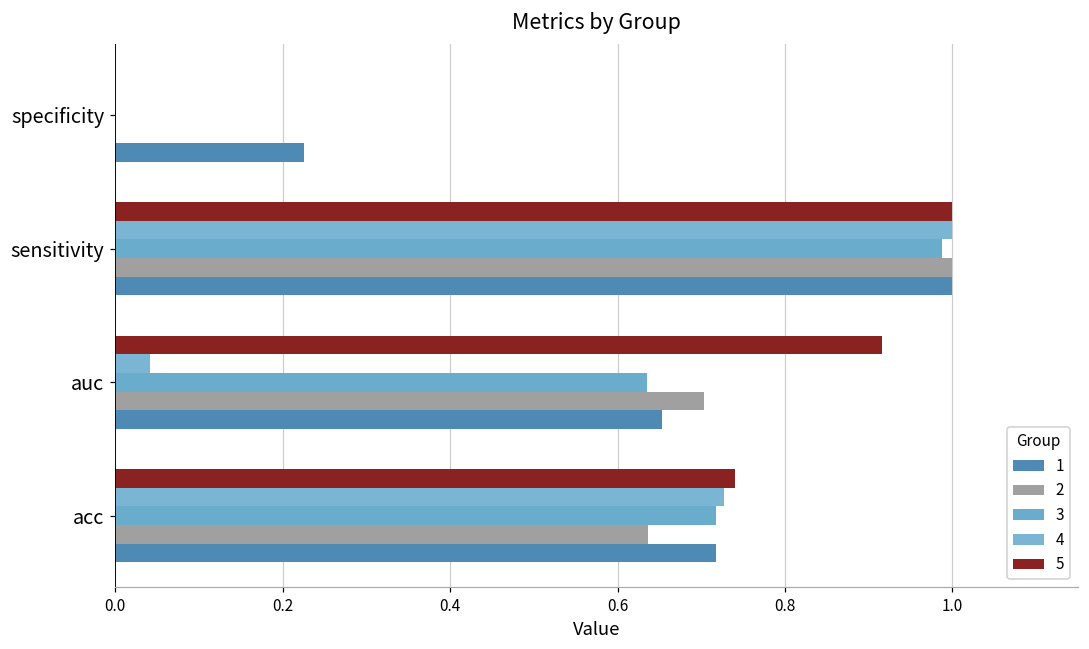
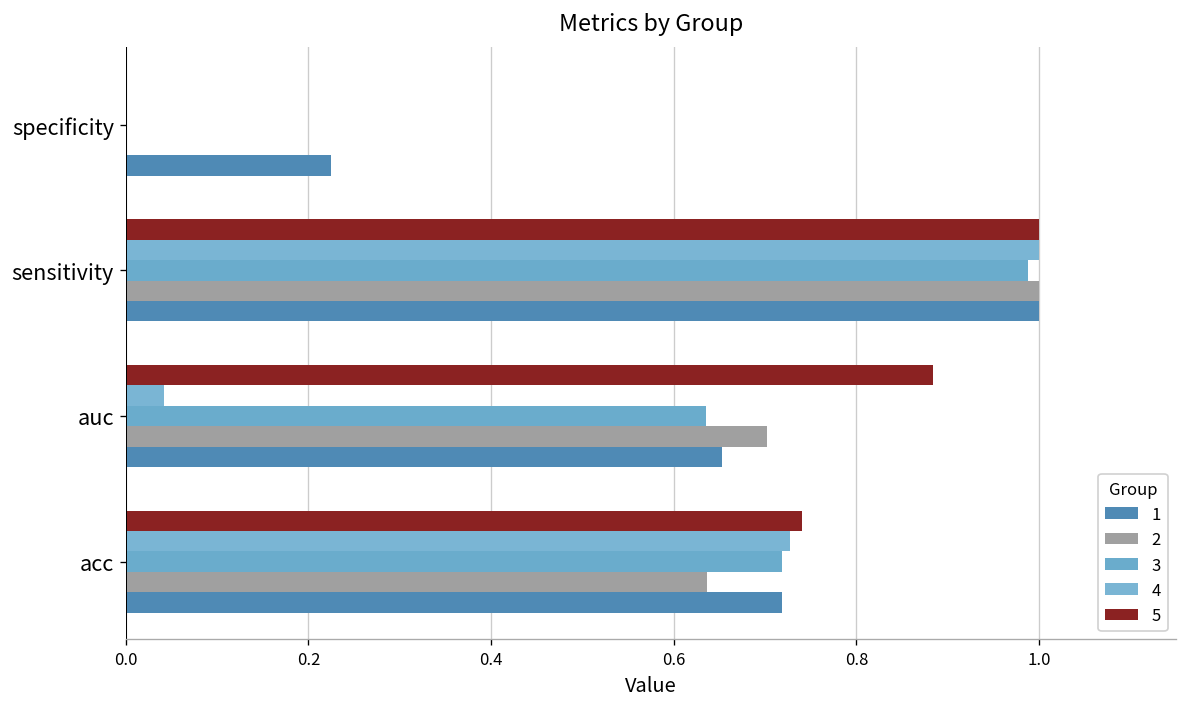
  {
    "2": {
      "specificity": 0.00,
      "sensitivity": 1.00,
      "auc": 0.70,
      "acc": 0.64
    },
    "5": {
      "specificity": 0.00,
      "sensitivity": 1.00,
-     "auc": 0.92,
+     "auc": 0.88,
      "acc": 0.74
    }
  }
